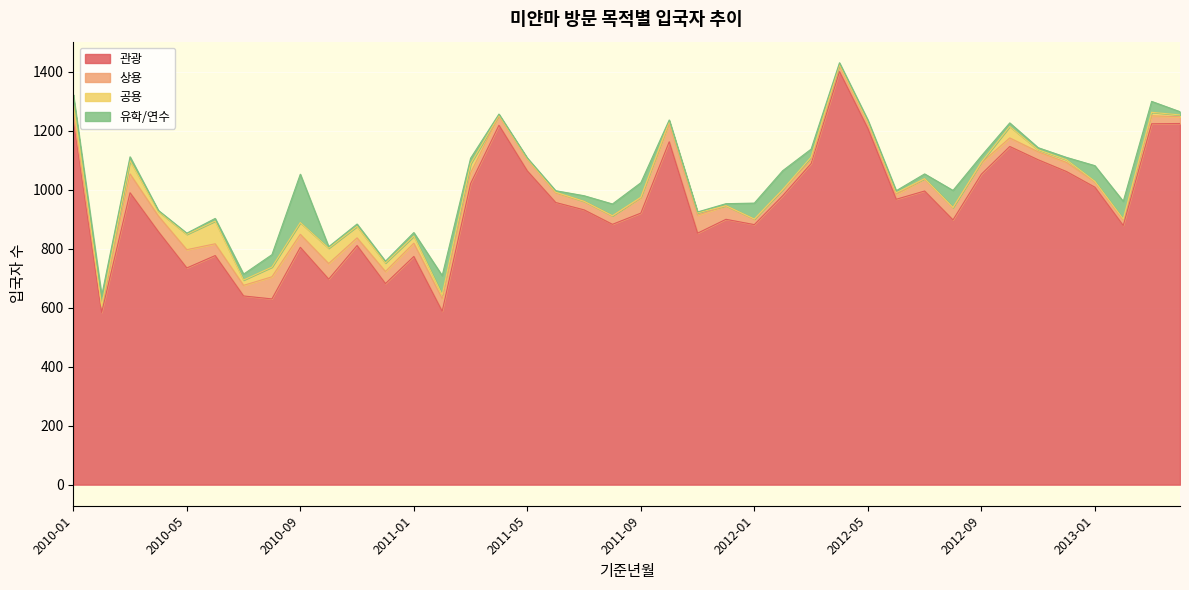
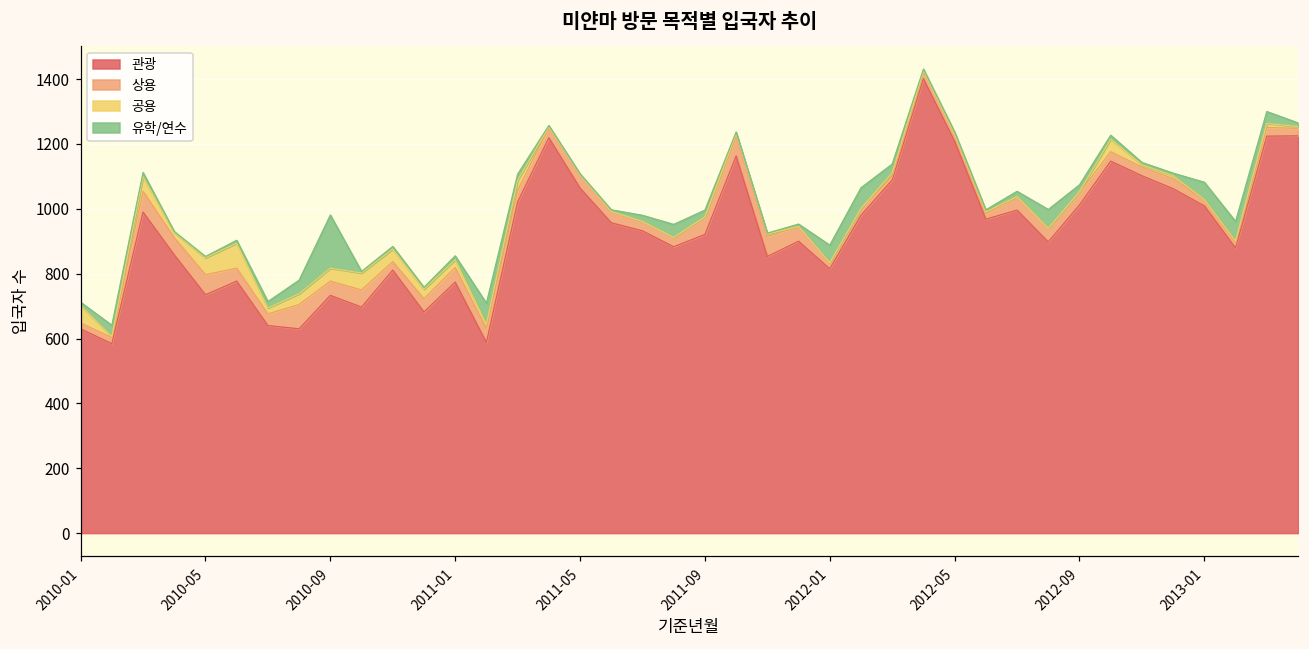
  {
    "관광": {
-     "2010-01": 1240,
+     "2010-01": 630,
      "2010-05": 740,
-     "2010-09": 810,
+     "2010-09": 730,
      "2011-01": 770,
      "2011-05": 1060,
      "2011-09": 920,
-     "2012-01": 880,
+     "2012-01": 820,
      "2012-05": 1210,
-     "2012-09": 1050,
+     "2012-09": 1010,
      "2013-01": 1010
    },
    "유학/연수": {
      "2010-01": 10,
      "2010-09": 160,
      "2011-01": 10,
-     "2011-09": 50,
+     "2011-09": 20,
      "2012-01": 50,
      "2012-09": 20,
      "2013-01": 50
    }
  }
